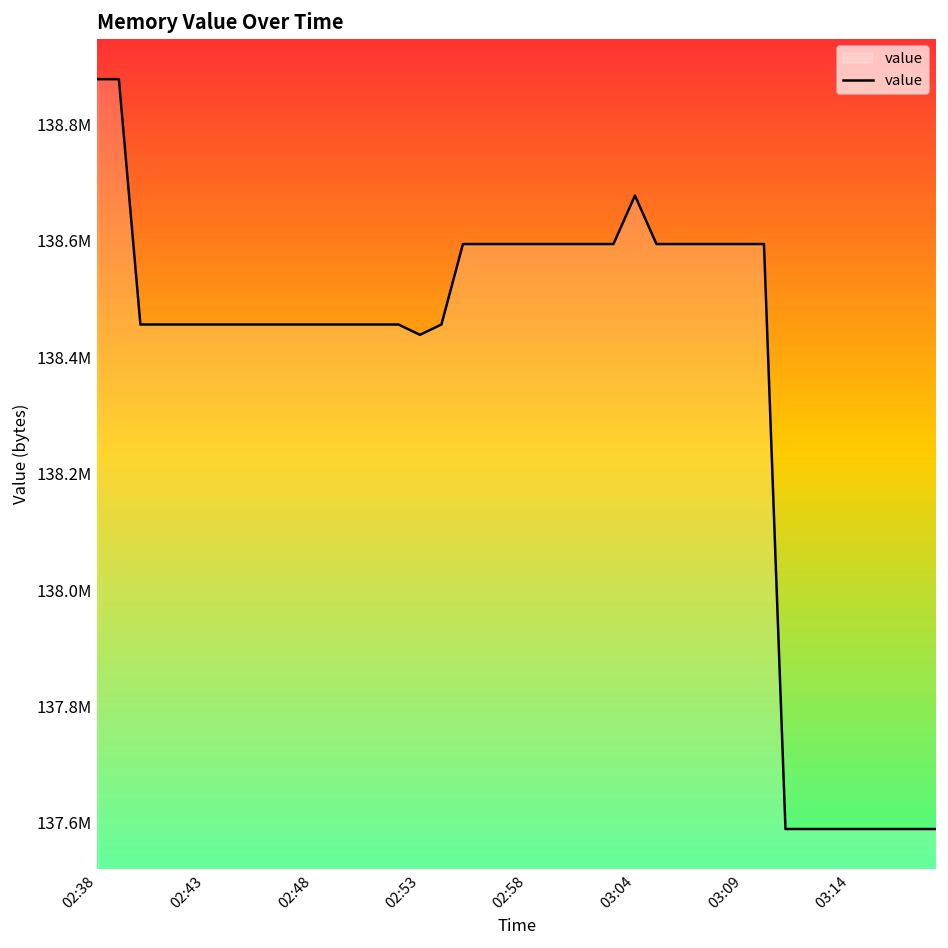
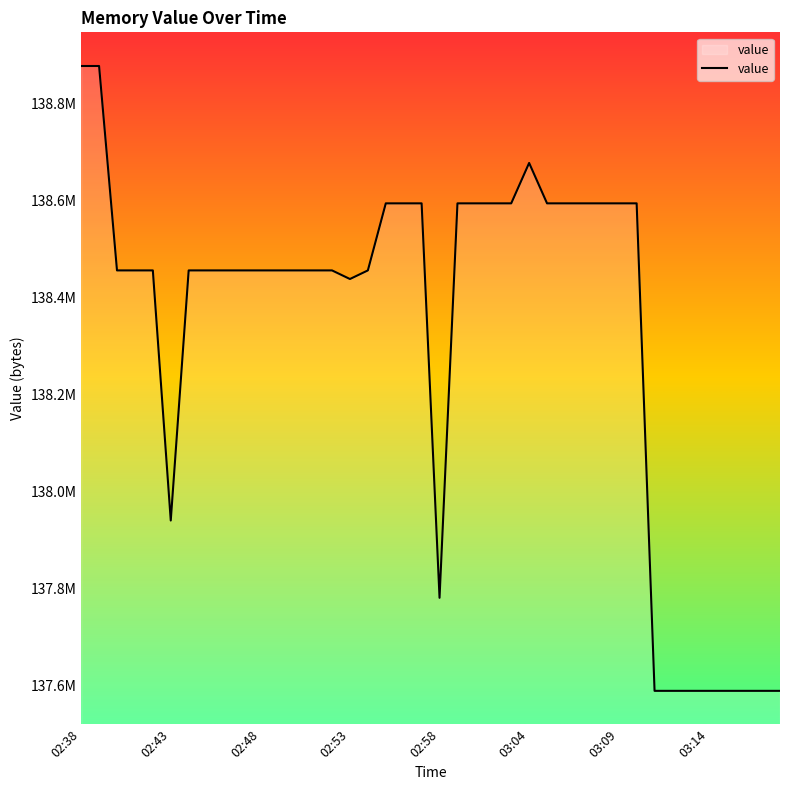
  {
    "02:38": 138880000,
-   "02:43": 138460000,
+   "02:43": 137940000,
    "02:48": 138460000,
    "02:53": 138440000,
-   "02:58": 138590000,
+   "02:58": 137780000,
    "03:04": 138680000,
    "03:09": 138590000,
    "03:14": 137590000
  }
